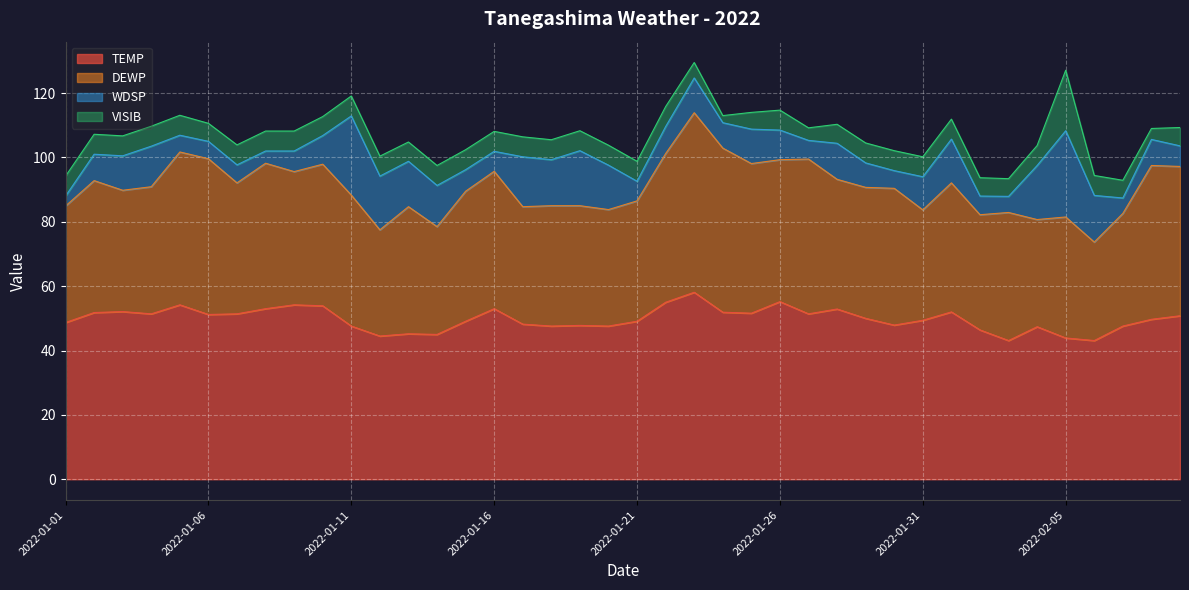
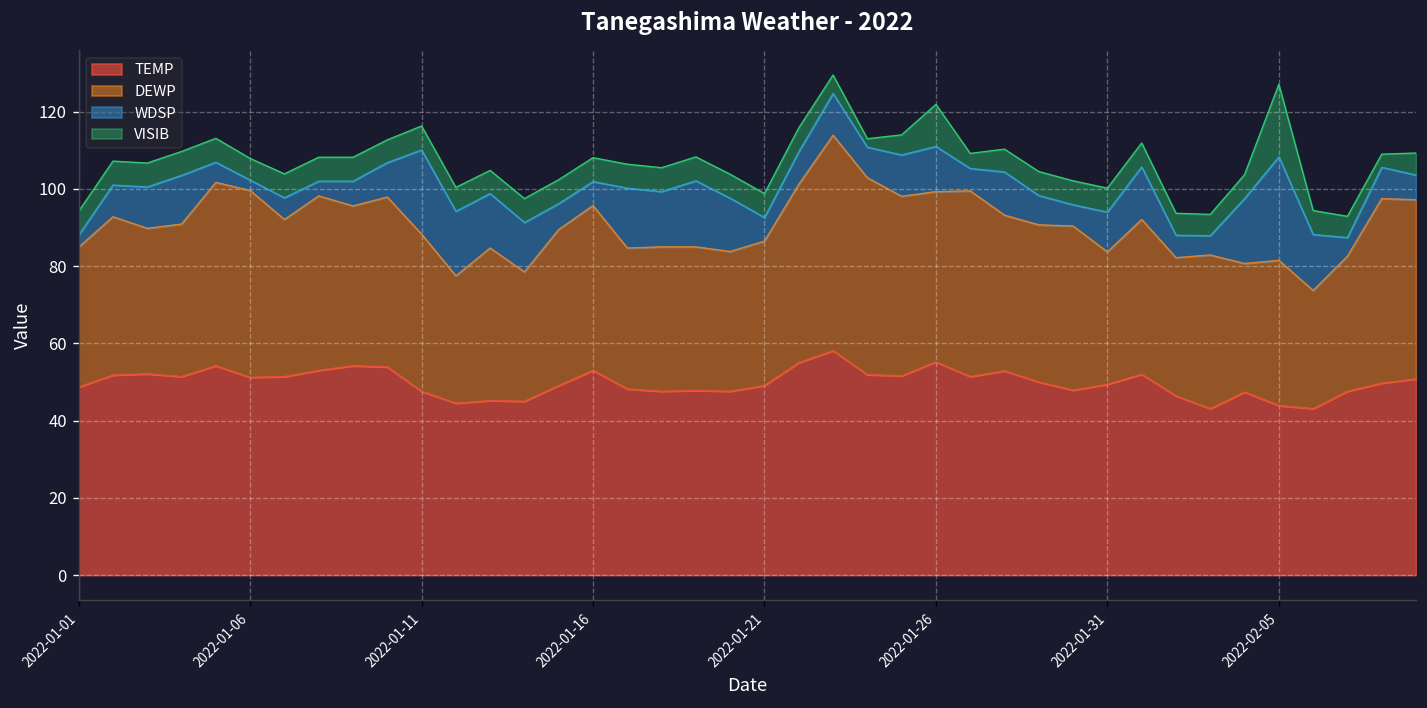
  {
    "WDSP": {
      "2022-01-01": 3,
-     "2022-01-06": 5,
-     "2022-01-11": 25,
+     "2022-01-06": 3,
+     "2022-01-11": 22,
      "2022-01-16": 6,
      "2022-01-21": 6,
-     "2022-01-26": 9,
+     "2022-01-26": 12,
      "2022-01-31": 10,
      "2022-02-05": 27
    },
    "VISIB": {
      "2022-01-01": 6,
      "2022-01-06": 6,
      "2022-01-11": 6,
      "2022-01-16": 6,
      "2022-01-21": 6,
-     "2022-01-26": 6,
+     "2022-01-26": 11,
      "2022-01-31": 6,
      "2022-02-05": 19
    }
  }
